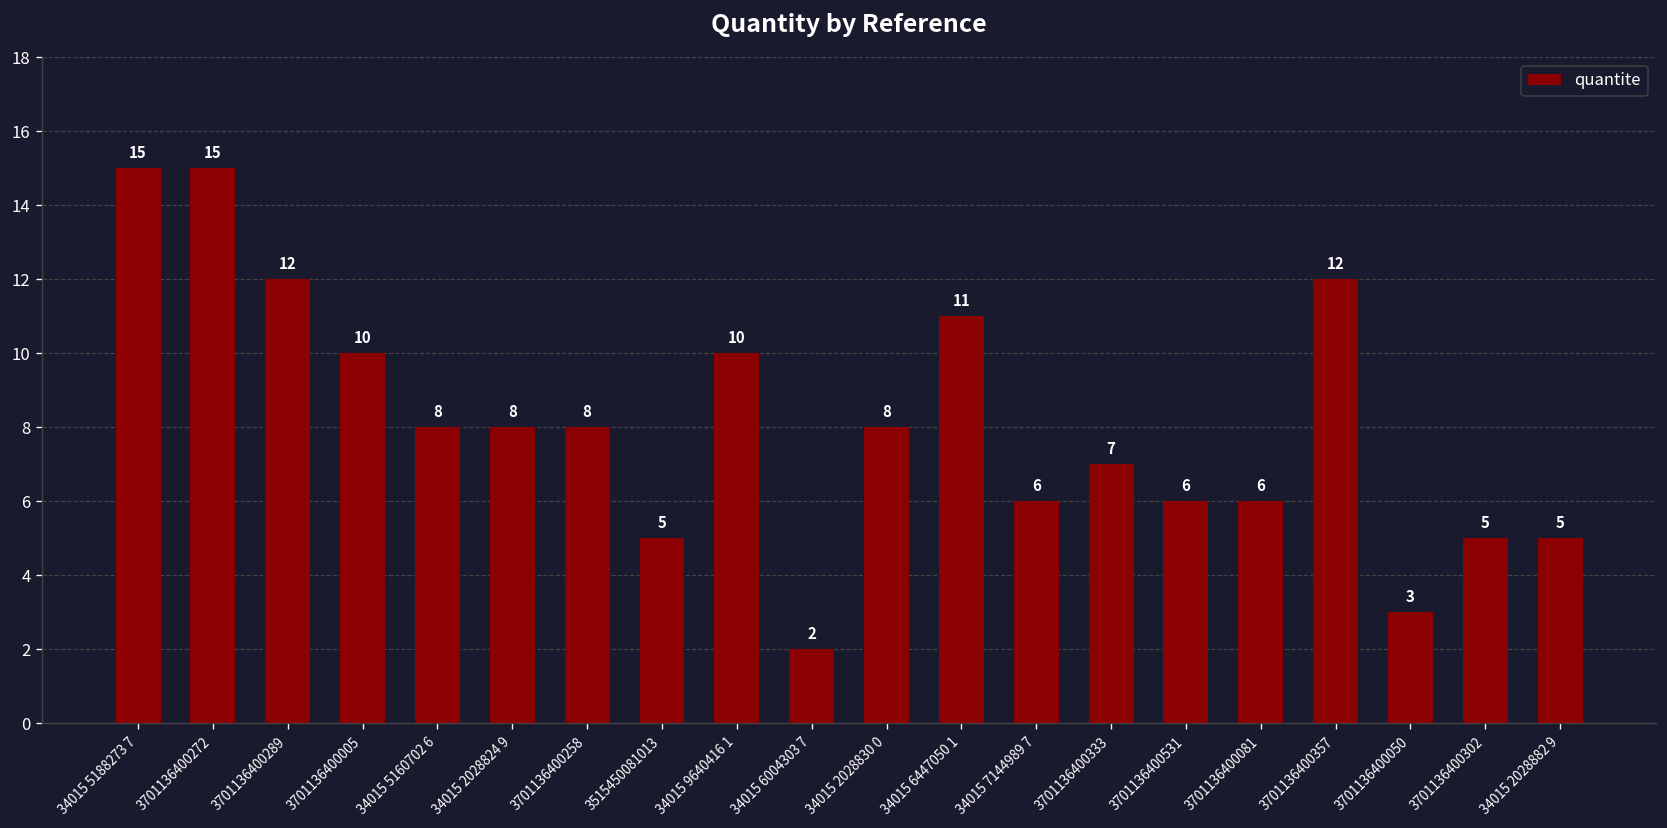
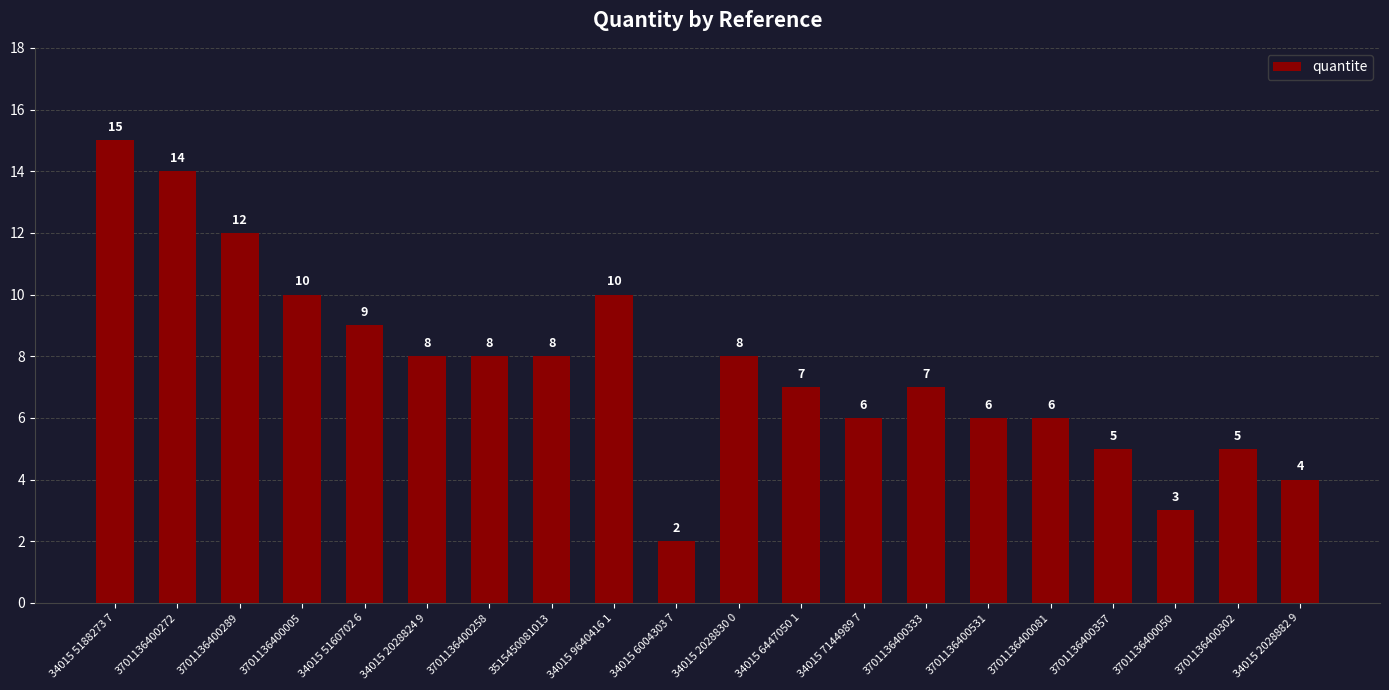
  {
    "34015 5188273 7": 15,
-   "3701136400272": 15,
+   "3701136400272": 14,
    "3701136400289": 12,
    "3701136400005": 10,
-   "34015 5160702 6": 8,
+   "34015 5160702 6": 9,
    "34015 2028824 9": 8,
    "3701136400258": 8,
-   "3515450081013": 5,
+   "3515450081013": 8,
    "34015 9640416 1": 10,
    "34015 6004303 7": 2,
    "34015 2028830 0": 8,
-   "34015 6447050 1": 11,
+   "34015 6447050 1": 7,
    "34015 7144989 7": 6,
    "3701136400333": 7,
    "3701136400531": 6,
    "3701136400081": 6,
-   "3701136400357": 12,
+   "3701136400357": 5,
    "3701136400050": 3,
    "3701136400302": 5,
-   "34015 2028882 9": 5
+   "34015 2028882 9": 4
  }
